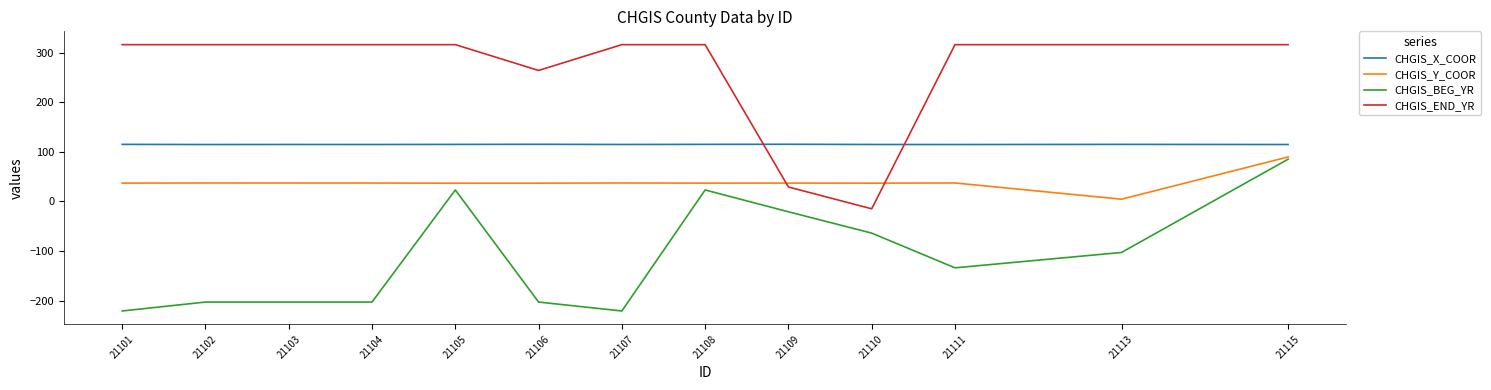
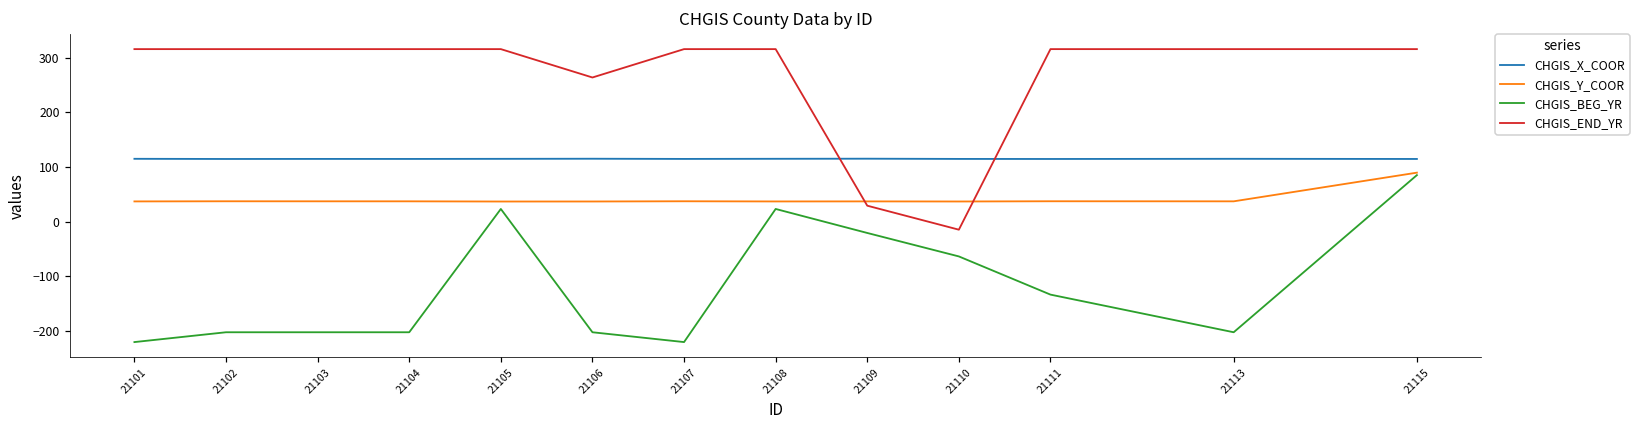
  {
    "CHGIS_X_COOR": {
      "21101": 110,
      "21102": 110,
      "21103": 110,
      "21104": 110,
      "21105": 110,
      "21106": 120,
      "21107": 110,
      "21108": 110,
      "21109": 120,
      "21110": 110,
      "21111": 110,
      "21113": 110,
      "21115": 110
    },
    "CHGIS_Y_COOR": {
      "21101": 40,
      "21102": 40,
      "21103": 40,
      "21104": 40,
      "21105": 40,
      "21106": 40,
      "21107": 40,
      "21108": 40,
      "21109": 40,
      "21110": 40,
      "21111": 40,
-     "21113": 0
+     "21113": 40
    },
    "CHGIS_BEG_YR": {
      "21101": -220,
      "21102": -200,
      "21103": -200,
      "21104": -200,
      "21105": 20,
      "21106": -200,
      "21107": -220,
      "21108": 20,
      "21109": -20,
      "21110": -60,
      "21111": -130,
-     "21113": -100
+     "21113": -200
    },
    "CHGIS_END_YR": {
      "21101": 320,
      "21102": 320,
      "21103": 320,
      "21104": 320,
      "21105": 320,
      "21106": 260,
      "21107": 320,
      "21108": 320,
      "21109": 30,
      "21110": -20,
      "21111": 320,
      "21113": 320,
      "21115": 320
    }
  }
